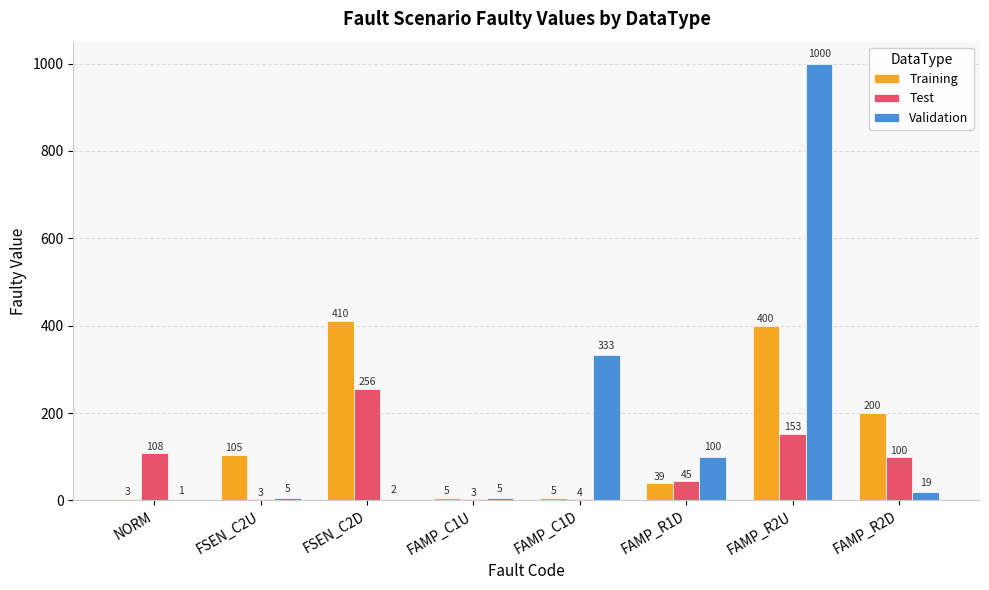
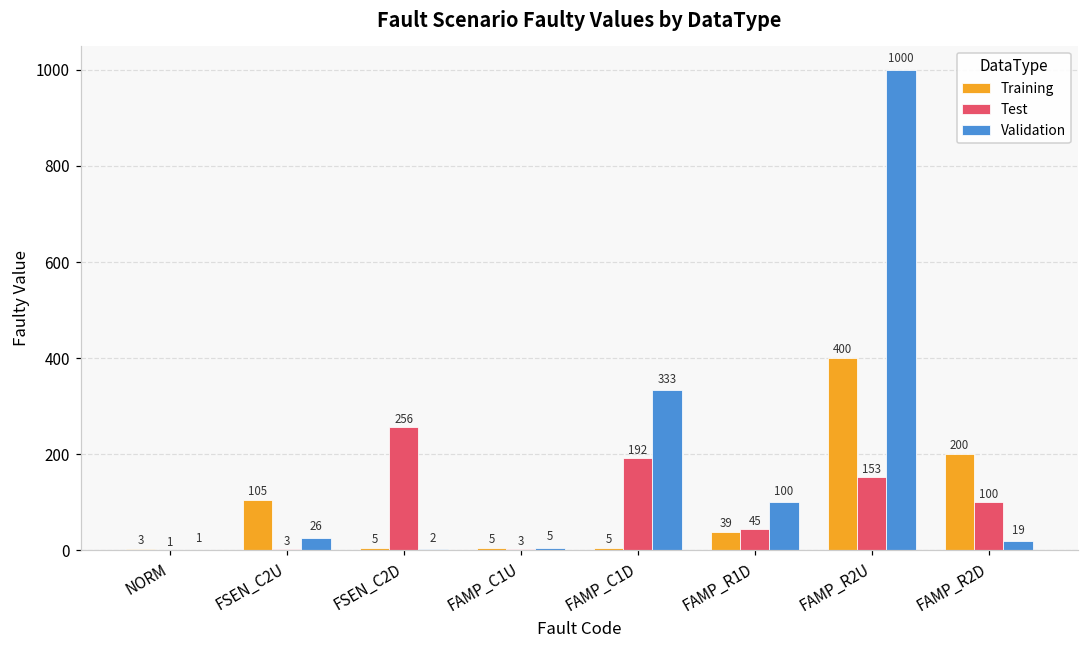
  {
    "Training": {
      "NORM": 3,
      "FSEN_C2U": 105,
-     "FSEN_C2D": 410,
+     "FSEN_C2D": 5,
      "FAMP_C1U": 5,
      "FAMP_C1D": 5,
      "FAMP_R1D": 39,
      "FAMP_R2U": 400,
      "FAMP_R2D": 200
    },
    "Test": {
-     "NORM": 108,
+     "NORM": 1,
      "FSEN_C2U": 3,
      "FSEN_C2D": 256,
      "FAMP_C1U": 3,
-     "FAMP_C1D": 4,
+     "FAMP_C1D": 192,
      "FAMP_R1D": 45,
      "FAMP_R2U": 153,
      "FAMP_R2D": 100
    },
    "Validation": {
      "NORM": 1,
-     "FSEN_C2U": 5,
+     "FSEN_C2U": 26,
      "FSEN_C2D": 2,
      "FAMP_C1U": 5,
      "FAMP_C1D": 333,
      "FAMP_R1D": 100,
      "FAMP_R2U": 1000,
      "FAMP_R2D": 19
    }
  }
